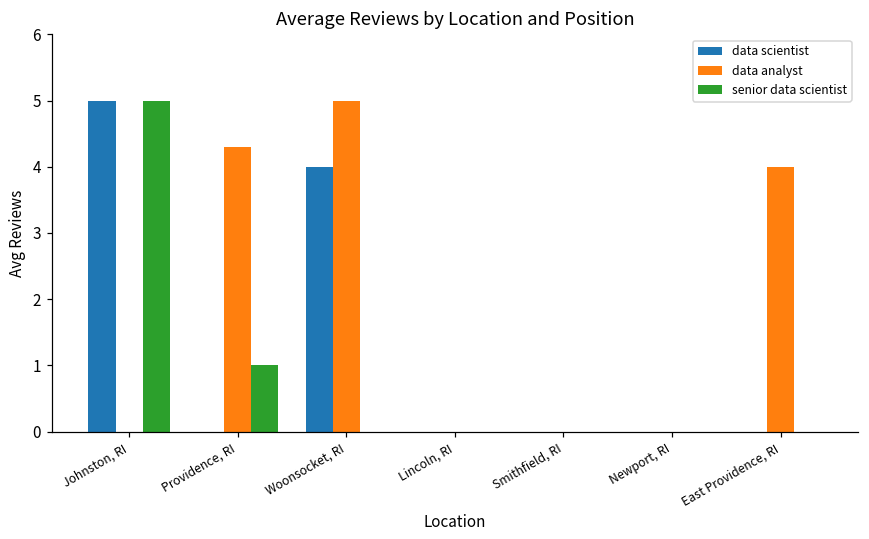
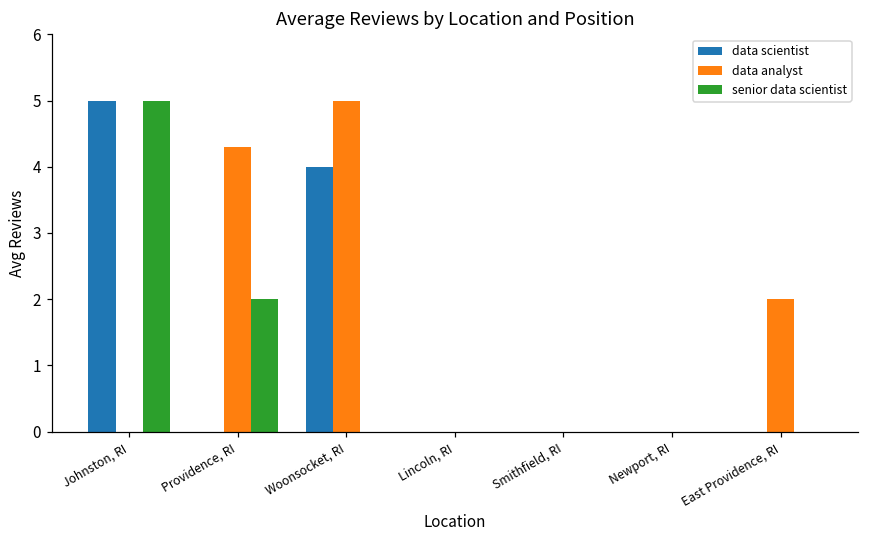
  {
    "data scientist": {
      "Johnston, RI": 5,
      "Providence, RI": 0,
      "Woonsocket, RI": 4,
      "Lincoln, RI": 0,
      "Smithfield, RI": 0,
      "Newport, RI": 0,
      "East Providence, RI": 0
    },
    "data analyst": {
      "Johnston, RI": 0,
      "Providence, RI": 4.3,
      "Woonsocket, RI": 5,
      "Lincoln, RI": 0,
      "Smithfield, RI": 0,
      "Newport, RI": 0,
-     "East Providence, RI": 4
+     "East Providence, RI": 2
    },
    "senior data scientist": {
      "Johnston, RI": 5,
-     "Providence, RI": 1,
+     "Providence, RI": 2,
      "Woonsocket, RI": 0,
      "Lincoln, RI": 0,
      "Smithfield, RI": 0,
      "Newport, RI": 0,
      "East Providence, RI": 0
    }
  }
